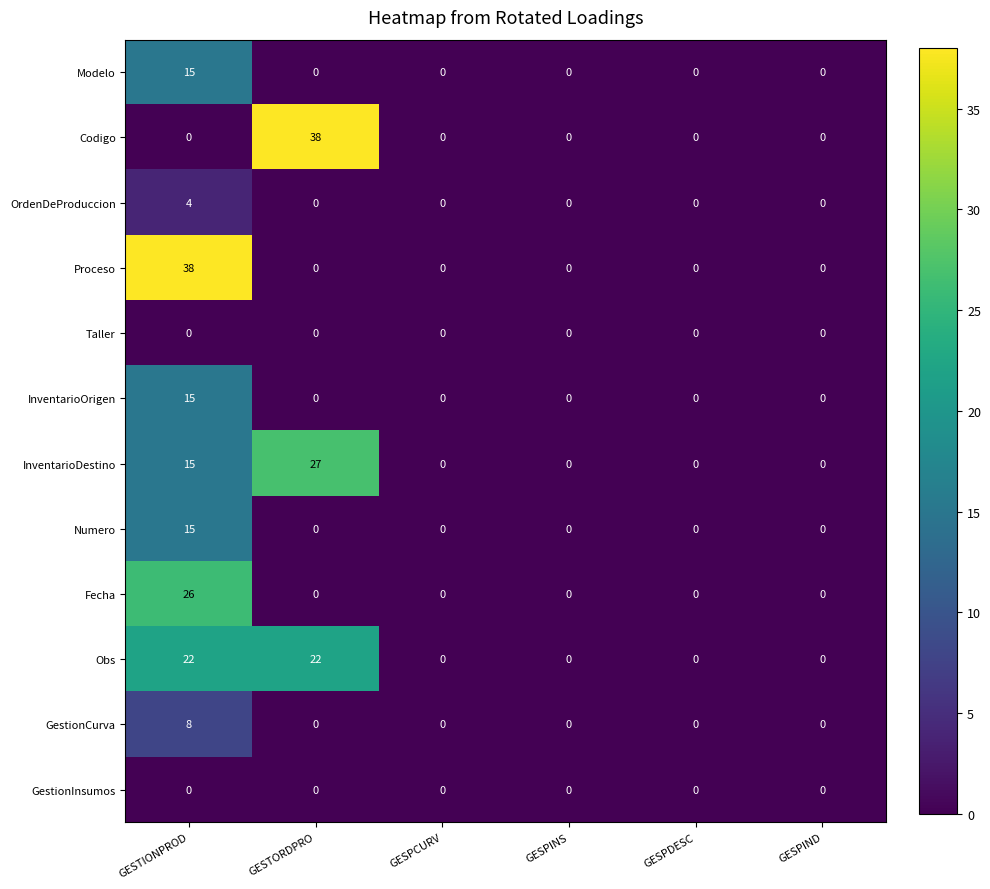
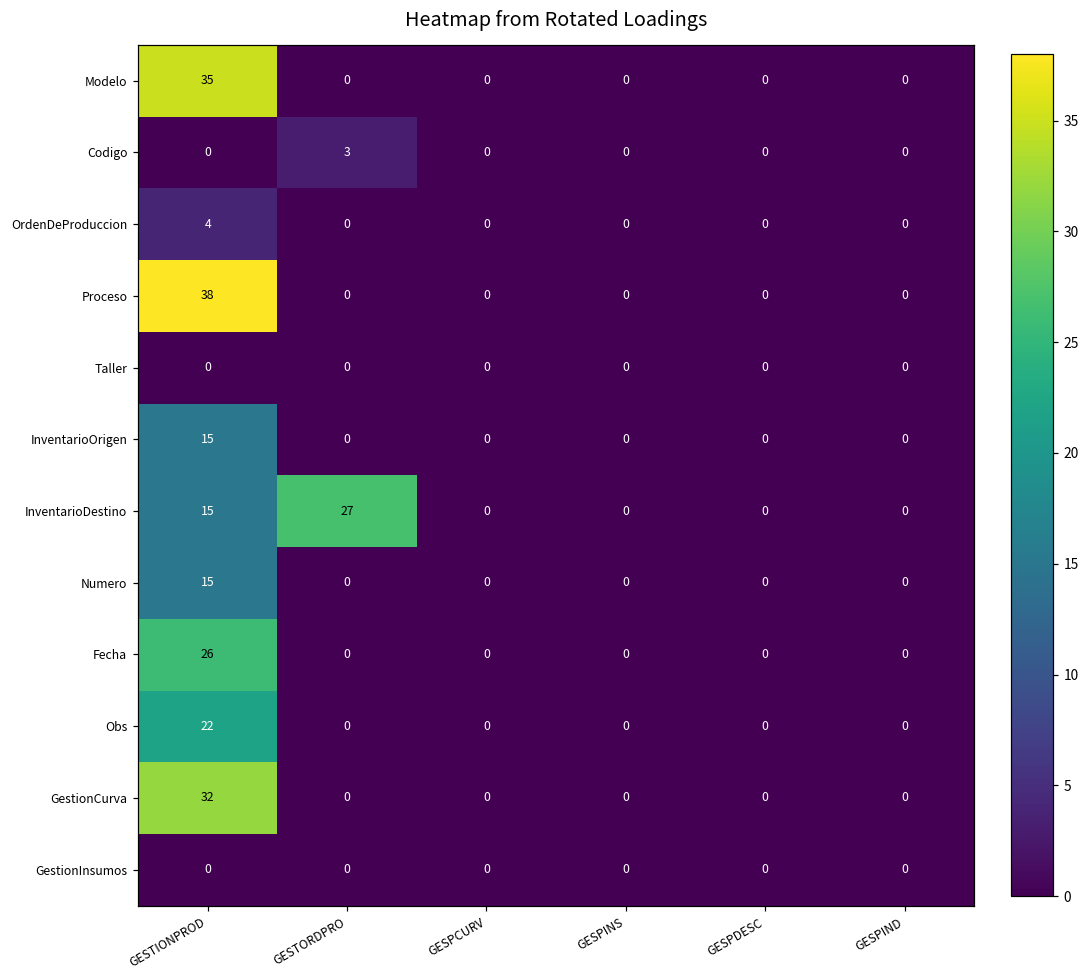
  {
    "Modelo": {
-     "GESTIONPROD": 15,
+     "GESTIONPROD": 35,
      "GESTORDPRO": 0,
      "GESPCURV": 0,
      "GESPINS": 0,
      "GESPDESC": 0,
      "GESPIND": 0
    },
    "Codigo": {
      "GESTIONPROD": 0,
-     "GESTORDPRO": 38,
+     "GESTORDPRO": 3,
      "GESPCURV": 0,
      "GESPINS": 0,
      "GESPDESC": 0,
      "GESPIND": 0
    },
    "OrdenDeProduccion": {
      "GESTIONPROD": 4,
      "GESTORDPRO": 0,
      "GESPCURV": 0,
      "GESPINS": 0,
      "GESPDESC": 0,
      "GESPIND": 0
    },
    "Proceso": {
      "GESTIONPROD": 38,
      "GESTORDPRO": 0,
      "GESPCURV": 0,
      "GESPINS": 0,
      "GESPDESC": 0,
      "GESPIND": 0
    },
    "Taller": {
      "GESTIONPROD": 0,
      "GESTORDPRO": 0,
      "GESPCURV": 0,
      "GESPINS": 0,
      "GESPDESC": 0,
      "GESPIND": 0
    },
    "InventarioOrigen": {
      "GESTIONPROD": 15,
      "GESTORDPRO": 0,
      "GESPCURV": 0,
      "GESPINS": 0,
      "GESPDESC": 0,
      "GESPIND": 0
    },
    "InventarioDestino": {
      "GESTIONPROD": 15,
      "GESTORDPRO": 27,
      "GESPCURV": 0,
      "GESPINS": 0,
      "GESPDESC": 0,
      "GESPIND": 0
    },
    "Numero": {
      "GESTIONPROD": 15,
      "GESTORDPRO": 0,
      "GESPCURV": 0,
      "GESPINS": 0,
      "GESPDESC": 0,
      "GESPIND": 0
    },
    "Fecha": {
      "GESTIONPROD": 26,
      "GESTORDPRO": 0,
      "GESPCURV": 0,
      "GESPINS": 0,
      "GESPDESC": 0,
      "GESPIND": 0
    },
    "Obs": {
      "GESTIONPROD": 22,
-     "GESTORDPRO": 22,
+     "GESTORDPRO": 0,
      "GESPCURV": 0,
      "GESPINS": 0,
      "GESPDESC": 0,
      "GESPIND": 0
    },
    "GestionCurva": {
-     "GESTIONPROD": 8,
+     "GESTIONPROD": 32,
      "GESTORDPRO": 0,
      "GESPCURV": 0,
      "GESPINS": 0,
      "GESPDESC": 0,
      "GESPIND": 0
    },
    "GestionInsumos": {
      "GESTIONPROD": 0,
      "GESTORDPRO": 0,
      "GESPCURV": 0,
      "GESPINS": 0,
      "GESPDESC": 0,
      "GESPIND": 0
    }
  }
